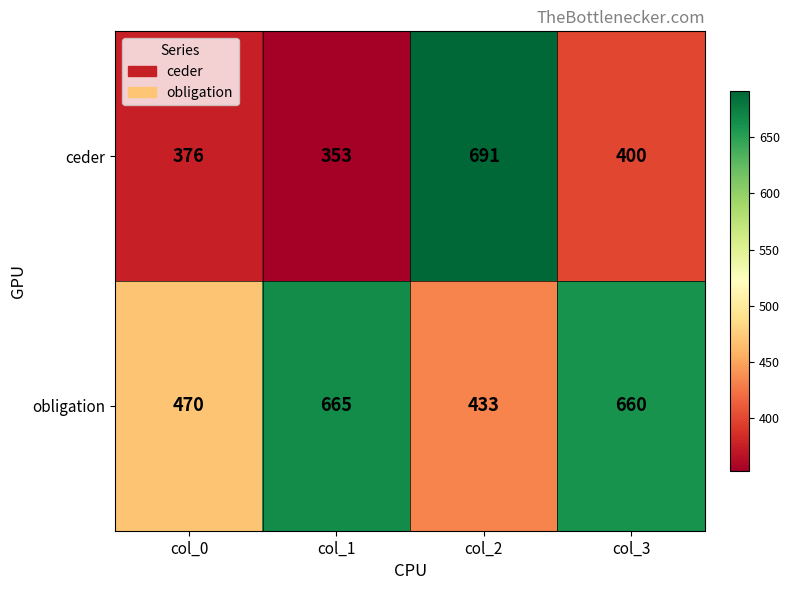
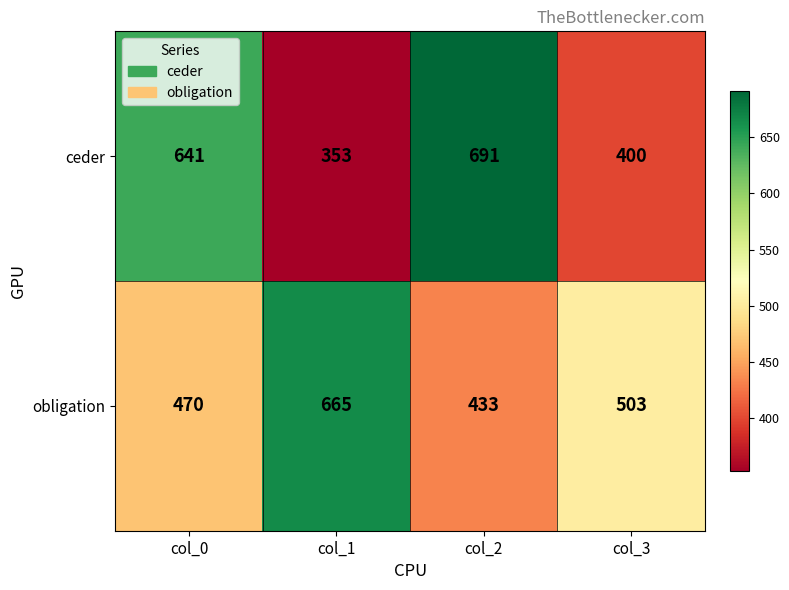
  {
    "ceder": {
-     "col_0": 376,
+     "col_0": 641,
      "col_1": 353,
      "col_2": 691,
      "col_3": 400
    },
    "obligation": {
      "col_0": 470,
      "col_1": 665,
      "col_2": 433,
-     "col_3": 660
+     "col_3": 503
    }
  }
